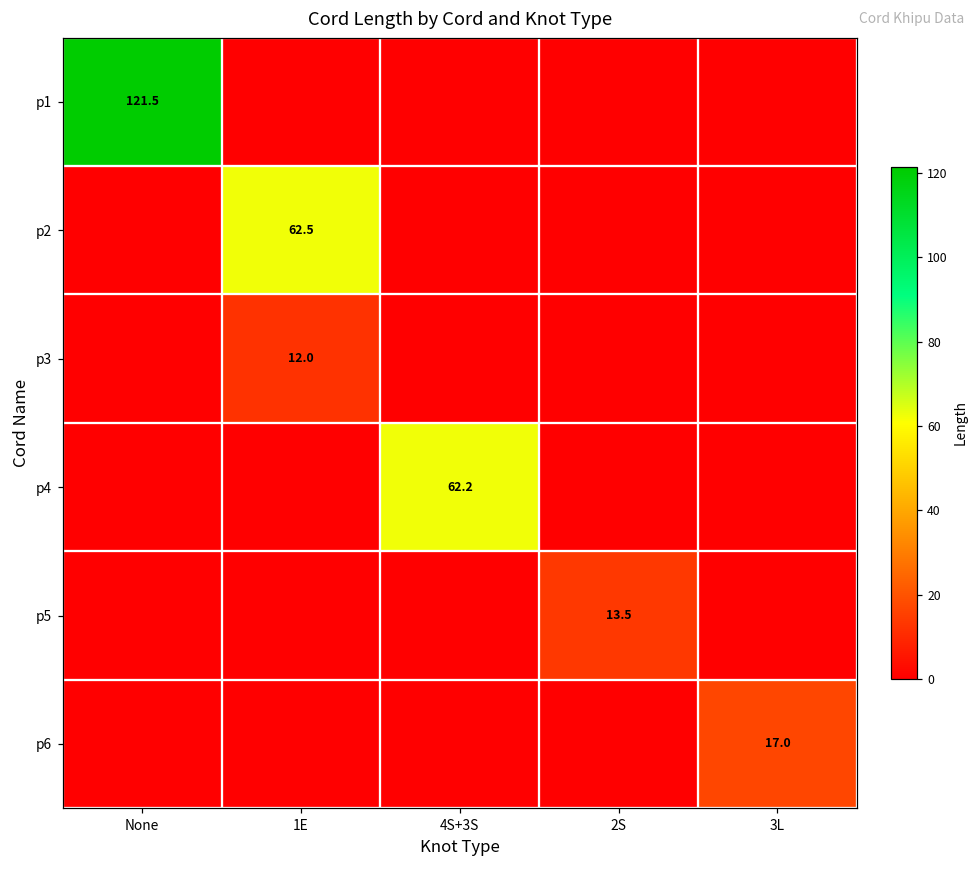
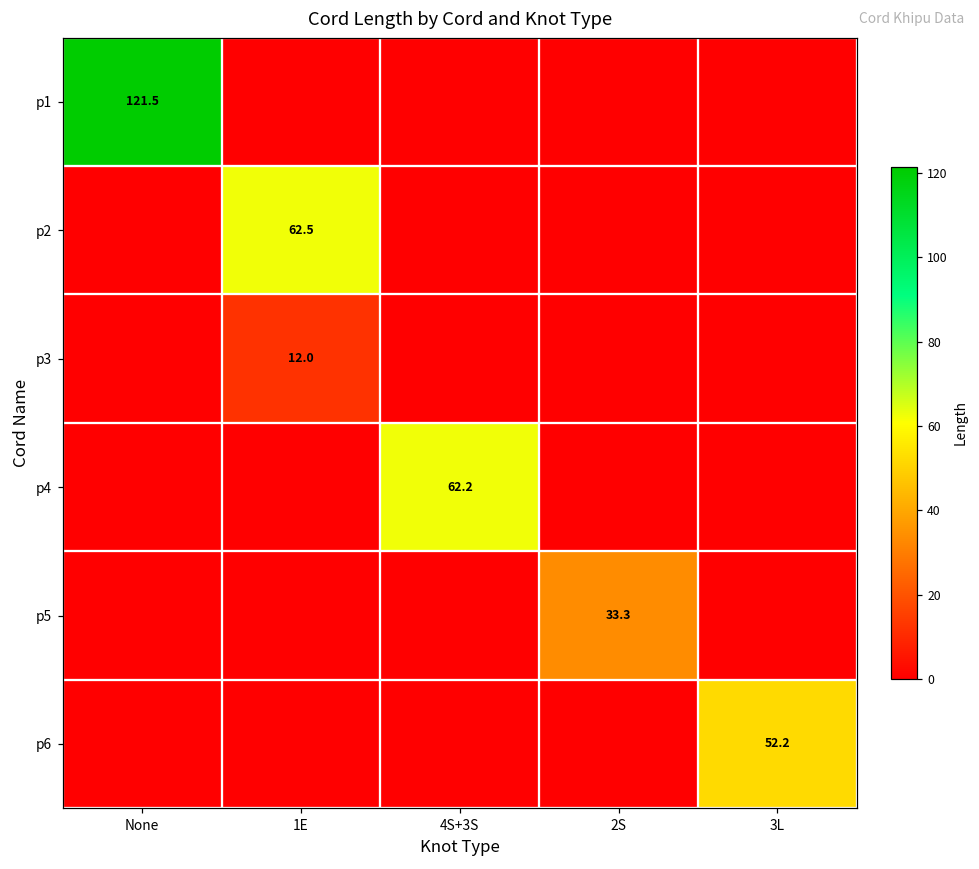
  {
    "p1": {
      "None": 121.5
    },
    "p2": {
      "1E": 62.5
    },
    "p3": {
      "1E": 12.0
    },
    "p4": {
      "4S+3S": 62.2
    },
    "p5": {
-     "2S": 13.5
+     "2S": 33.3
    },
    "p6": {
-     "3L": 17.0
+     "3L": 52.2
    }
  }
